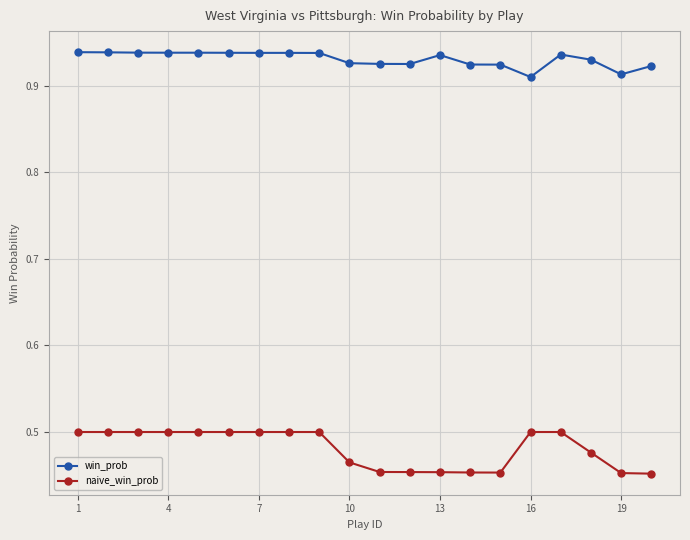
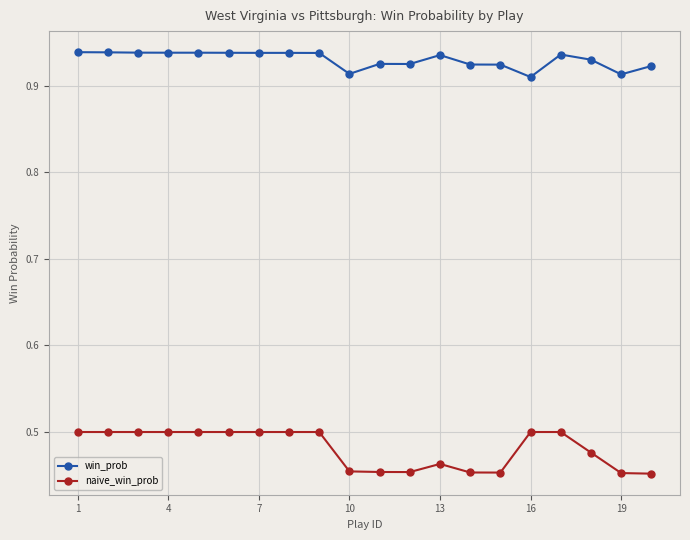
  {
    "win_prob": {
      "1": 0.94,
      "4": 0.94,
      "7": 0.94,
-     "10": 0.93,
+     "10": 0.91,
      "13": 0.94,
      "16": 0.91,
      "19": 0.91
    },
    "naive_win_prob": {
      "1": 0.50,
      "4": 0.50,
      "7": 0.50,
-     "10": 0.46,
-     "13": 0.45,
+     "10": 0.45,
+     "13": 0.46,
      "16": 0.50,
      "19": 0.45
    }
  }
